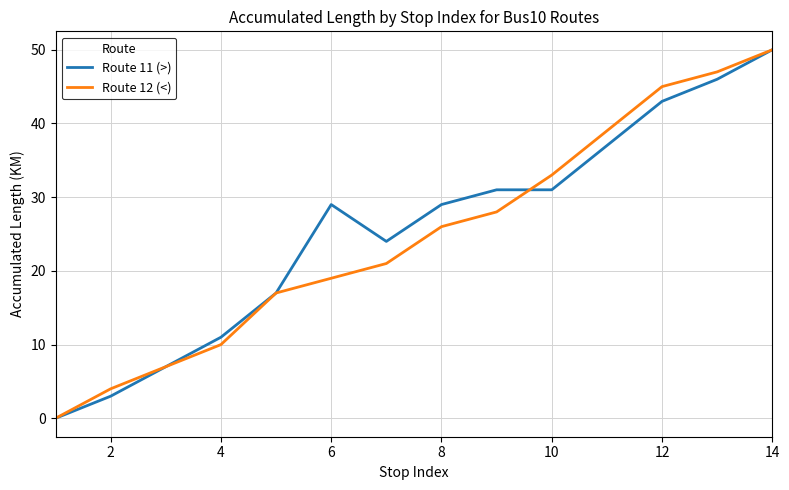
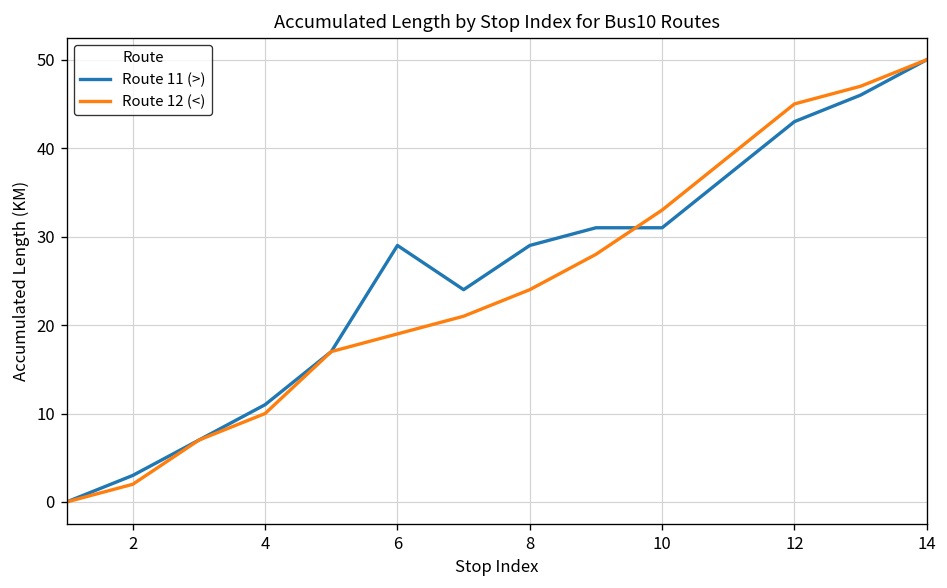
  {
    "Route 11 (>)": {
      "2": 3,
      "4": 11,
      "6": 29,
      "8": 29,
      "10": 31,
      "12": 43
    },
    "Route 12 (<)": {
-     "2": 4,
+     "2": 2,
      "4": 10,
      "6": 19,
-     "8": 26,
+     "8": 24,
      "10": 33,
      "12": 45
    }
  }
